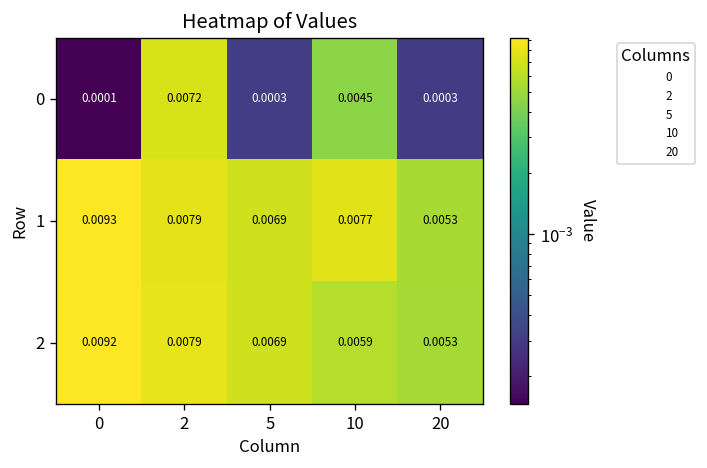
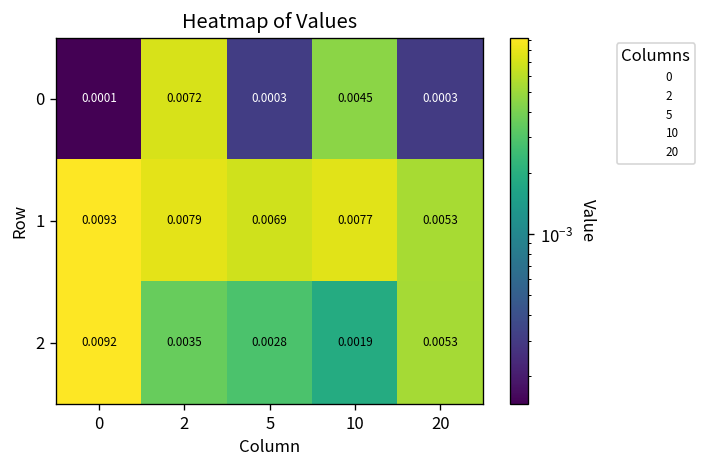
  {
    "0": {
      "0": 0.0001,
      "2": 0.0072,
      "5": 0.0003,
      "10": 0.0045,
      "20": 0.0003
    },
    "1": {
      "0": 0.0093,
      "2": 0.0079,
      "5": 0.0069,
      "10": 0.0077,
      "20": 0.0053
    },
    "2": {
      "0": 0.0092,
-     "2": 0.0079,
-     "5": 0.0069,
-     "10": 0.0059,
+     "2": 0.0035,
+     "5": 0.0028,
+     "10": 0.0019,
      "20": 0.0053
    }
  }
